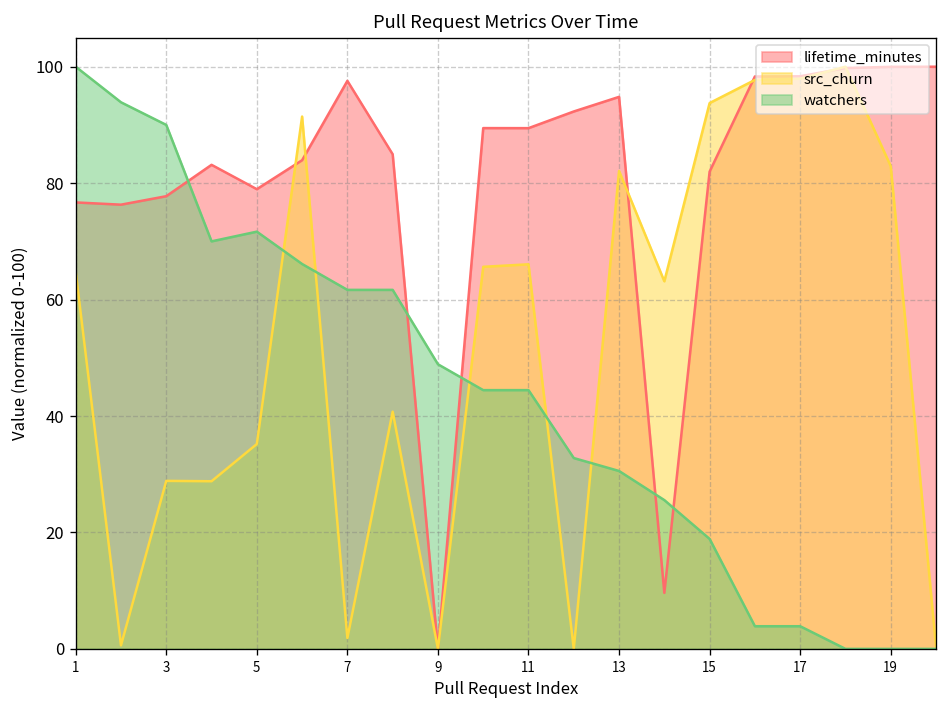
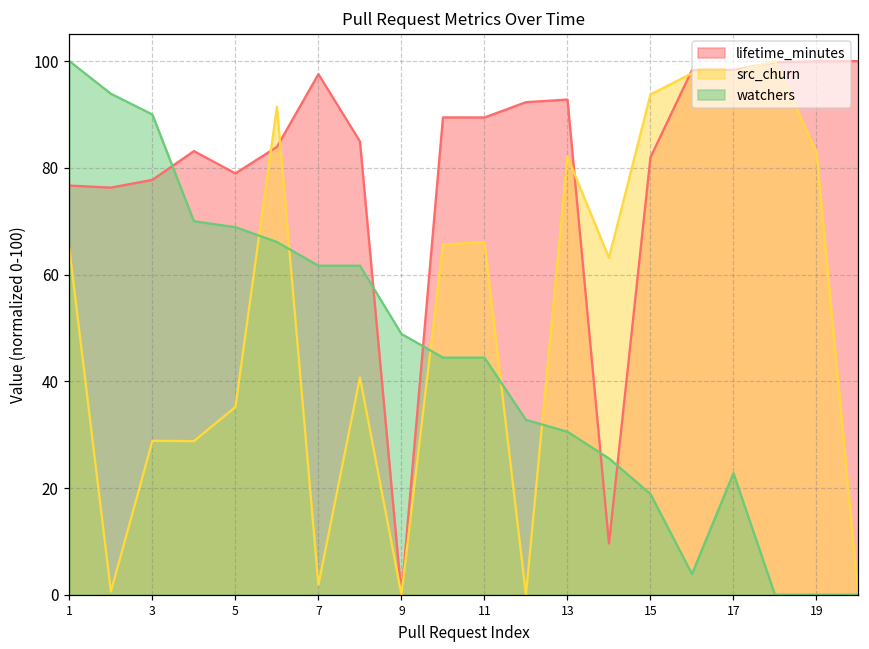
  {
    "lifetime_minutes": {
      "1": 77,
      "3": 78,
      "5": 79,
      "7": 98,
      "11": 89,
-     "13": 95,
+     "13": 93,
      "15": 82
    },
    "src_churn": {
      "1": 65,
      "3": 29,
      "5": 35,
      "7": 2,
      "11": 66,
      "13": 82,
      "15": 94,
      "19": 83
    },
    "watchers": {
      "1": 100,
      "3": 90,
-     "5": 72,
+     "5": 69,
      "7": 62,
      "9": 49,
      "11": 44,
      "13": 31,
      "15": 19,
-     "17": 4,
+     "17": 23,
      "19": 0
    }
  }
